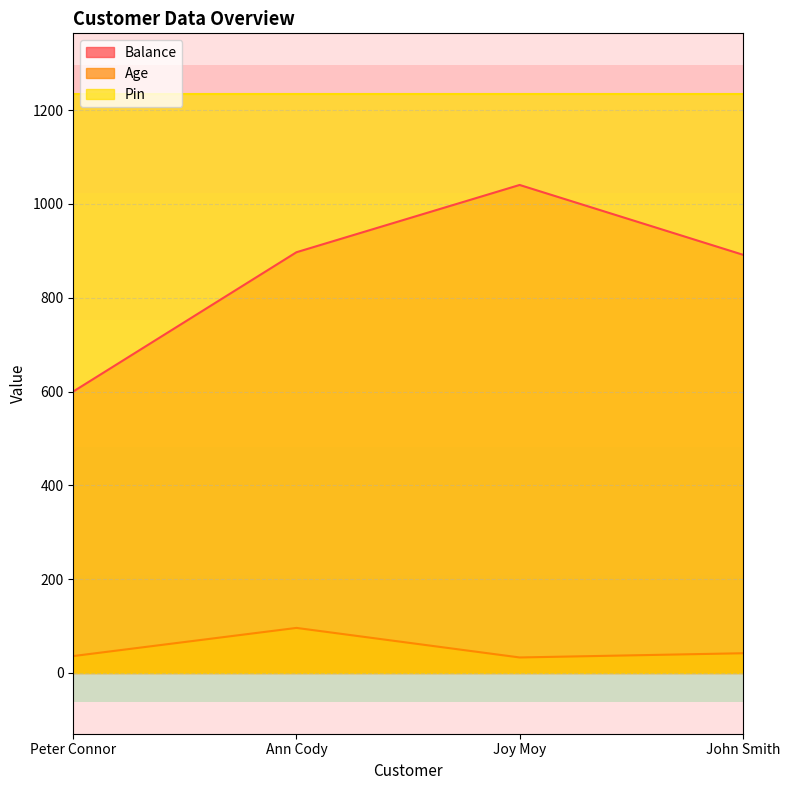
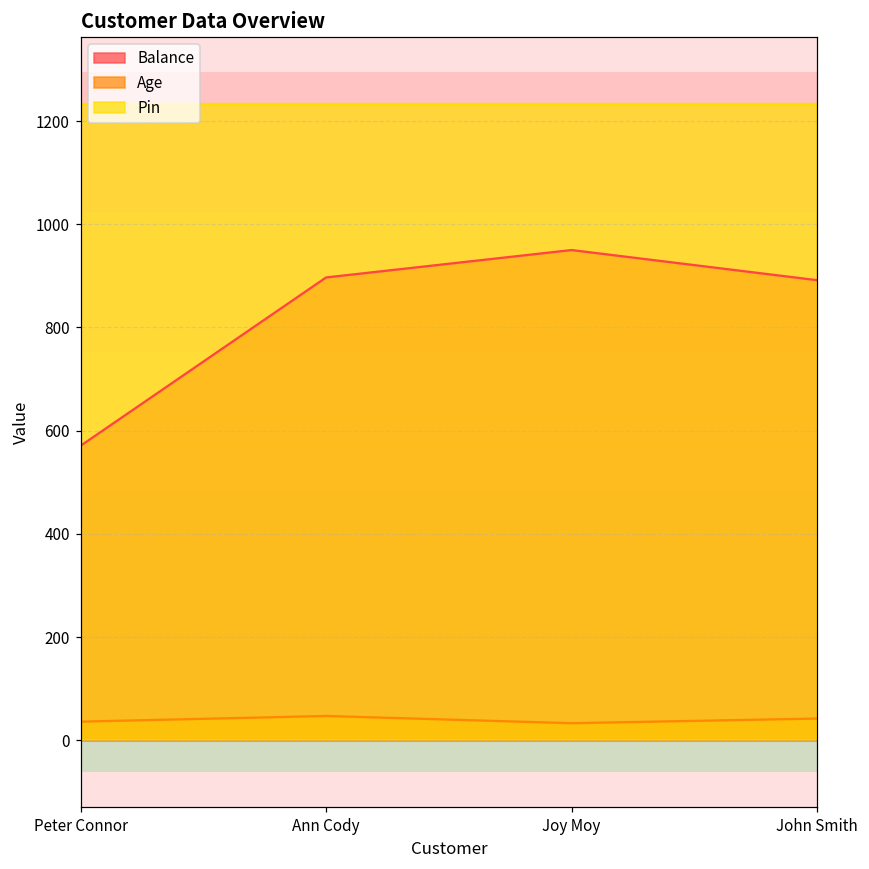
  {
    "Balance": {
-     "Peter Connor": 600,
+     "Peter Connor": 570,
      "Ann Cody": 900,
-     "Joy Moy": 1040,
+     "Joy Moy": 950,
      "John Smith": 890
    },
    "Age": {
      "Peter Connor": 40,
-     "Ann Cody": 100,
+     "Ann Cody": 50,
      "Joy Moy": 30,
      "John Smith": 40
    },
    "Pin": {
      "Peter Connor": 1230,
      "Ann Cody": 1230,
      "Joy Moy": 1230,
      "John Smith": 1230
    }
  }
